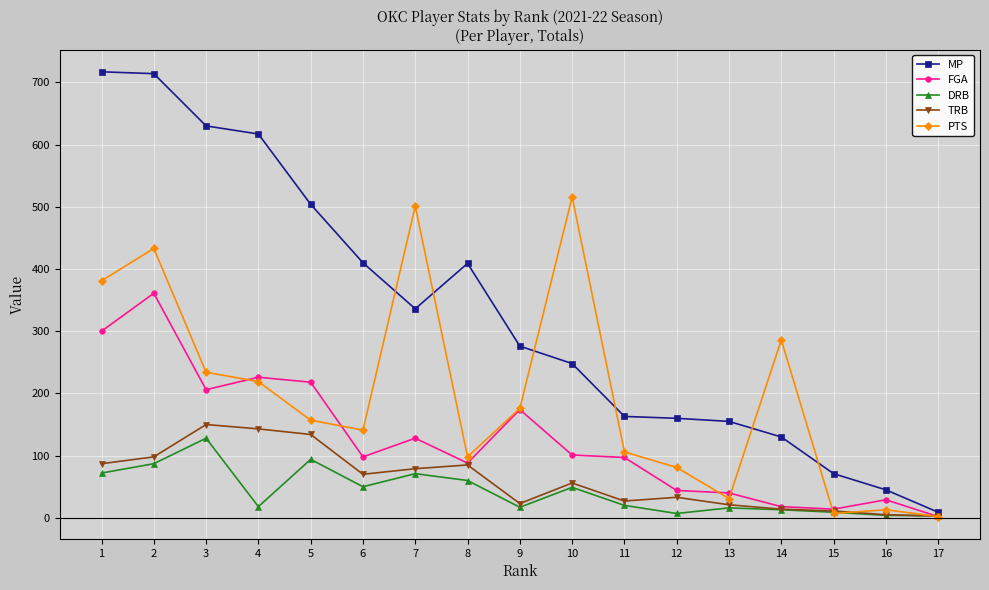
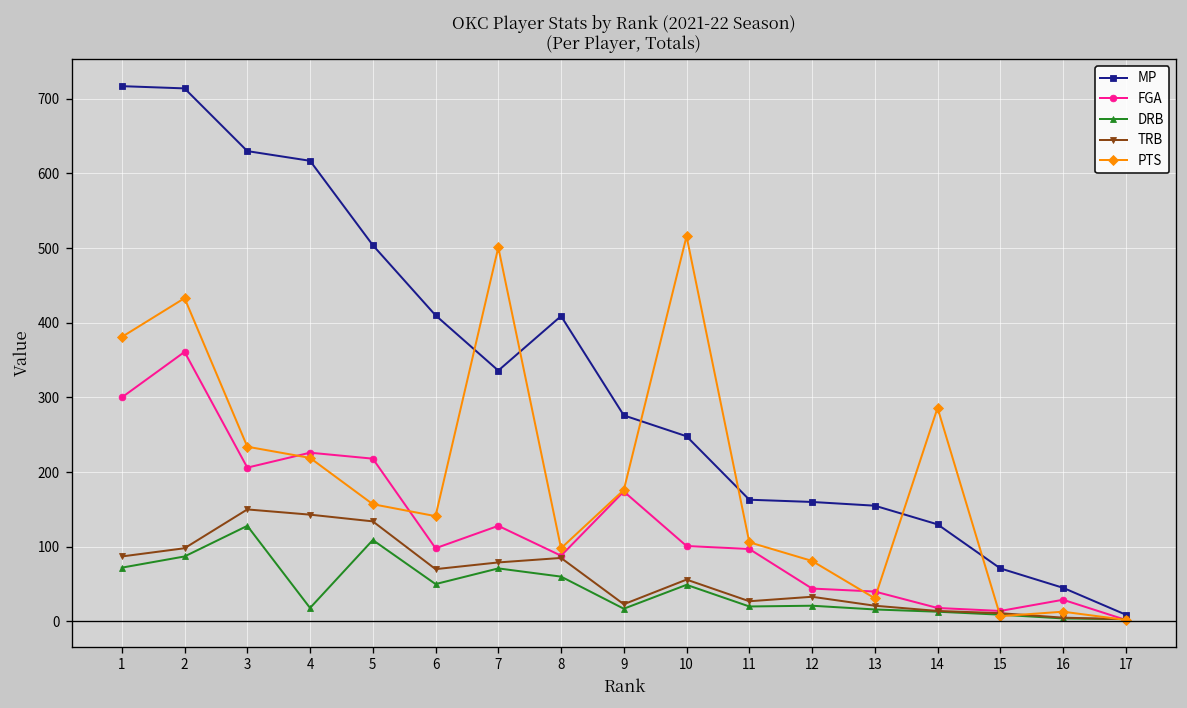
  {
    "MP": {
      "1": 720,
      "2": 710,
      "3": 630,
      "4": 620,
      "5": 500,
      "6": 410,
      "7": 340,
      "8": 410,
      "9": 280,
      "10": 250,
      "11": 160,
      "12": 160,
      "13": 160,
      "14": 130,
      "15": 70,
      "16": 50,
      "17": 10
    },
    "FGA": {
      "1": 300,
      "2": 360,
      "3": 210,
      "4": 230,
      "5": 220,
      "6": 100,
      "7": 130,
      "10": 100,
      "11": 100,
      "12": 40,
      "13": 40,
      "16": 30
    },
    "DRB": {
      "1": 70,
      "2": 90,
      "3": 130,
      "4": 20,
-     "5": 90,
+     "5": 110,
      "6": 50,
      "7": 70,
      "8": 60,
      "9": 20,
      "10": 50,
      "11": 20,
-     "12": 10,
+     "12": 20,
      "13": 20
    },
    "TRB": {
      "1": 90,
      "2": 100,
      "3": 150,
      "4": 140,
      "5": 130,
      "6": 70,
      "7": 80,
      "9": 20,
      "10": 60,
      "11": 30,
      "12": 30,
      "13": 20
    },
    "PTS": {
      "1": 380,
      "2": 430,
      "3": 230,
      "4": 220,
      "5": 160,
      "6": 140,
      "7": 500,
      "8": 100,
      "10": 520,
      "11": 110,
      "12": 80,
      "13": 30,
      "14": 290,
      "16": 10
    }
  }
